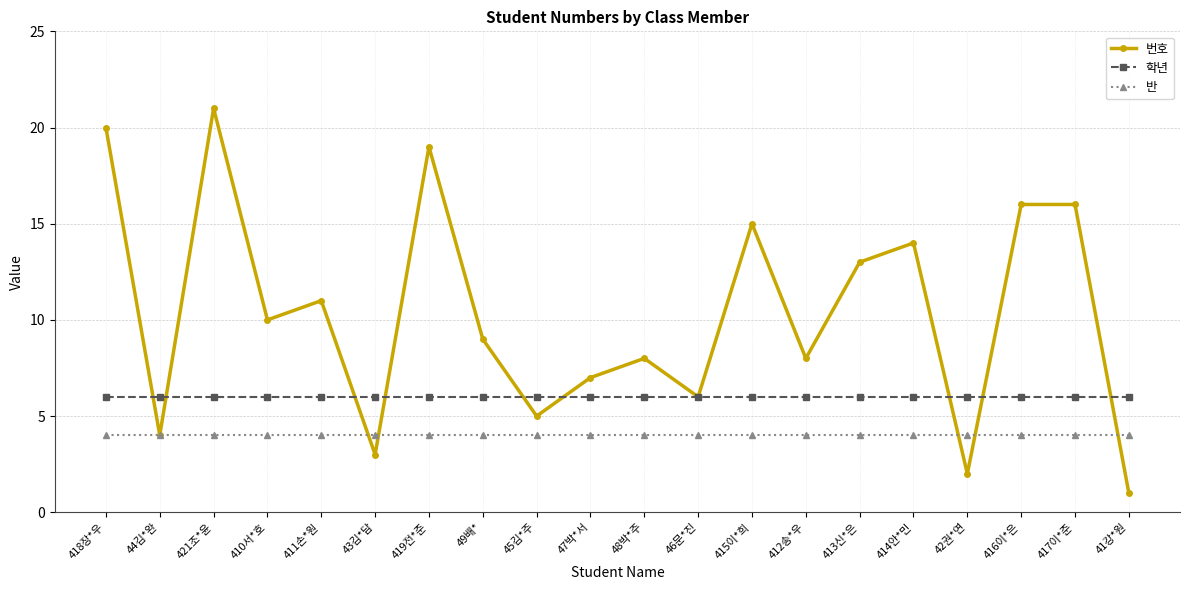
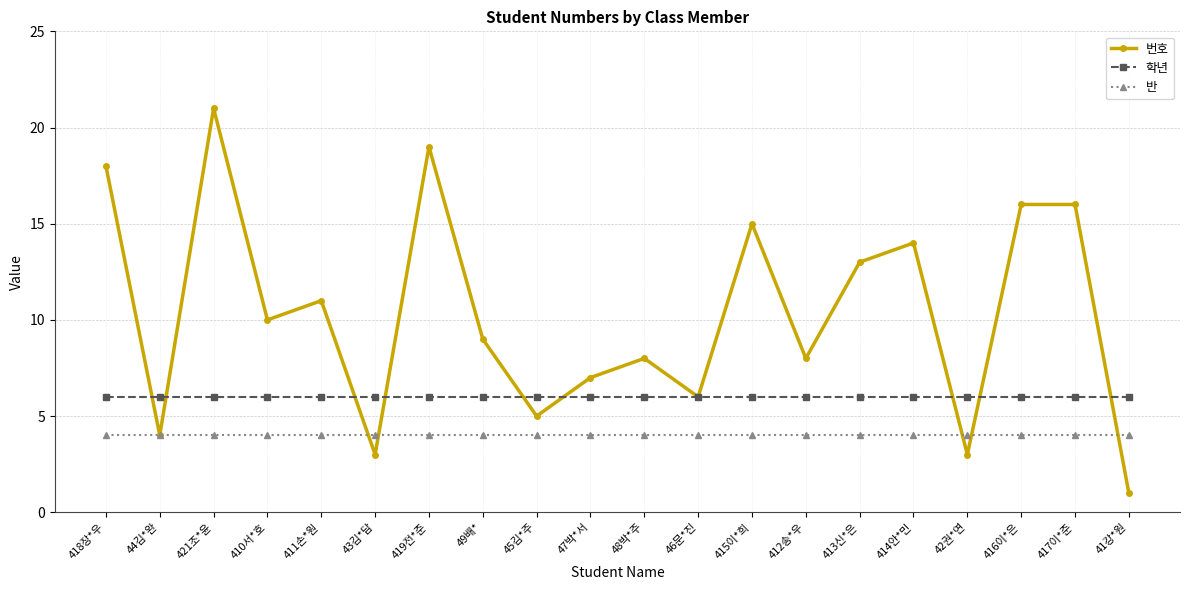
  {
    "번호": {
-     "418장*우": 20,
+     "418장*우": 18,
      "421조*윤": 21,
      "410서*호": 10,
      "411손*원": 11,
      "43김*담": 3,
      "419전*준": 19,
      "49배*": 9,
      "45김*주": 5,
      "47박*서": 7,
      "48박*주": 8,
      "415이*희": 15,
      "412송*우": 8,
      "413신*은": 13,
      "414안*민": 14,
-     "42권*연": 2,
+     "42권*연": 3,
      "416이*은": 16,
      "417이*준": 16,
      "41강*원": 1
    },
    "학년": {
      "418장*우": 6,
      "44김*완": 6,
      "421조*윤": 6,
      "410서*호": 6,
      "411손*원": 6,
      "43김*담": 6,
      "419전*준": 6,
      "49배*": 6,
      "45김*주": 6,
      "47박*서": 6,
      "48박*주": 6,
      "415이*희": 6,
      "412송*우": 6,
      "413신*은": 6,
      "414안*민": 6,
      "42권*연": 6,
      "416이*은": 6,
      "417이*준": 6,
      "41강*원": 6
    },
    "반": {
      "418장*우": 4,
      "421조*윤": 4,
      "410서*호": 4,
      "411손*원": 4,
      "43김*담": 4,
      "419전*준": 4,
      "49배*": 4,
      "45김*주": 4,
      "47박*서": 4,
      "48박*주": 4,
      "46문*진": 4,
      "415이*희": 4,
      "412송*우": 4,
      "413신*은": 4,
      "414안*민": 4,
      "42권*연": 4,
      "416이*은": 4,
      "417이*준": 4,
      "41강*원": 4
    }
  }
